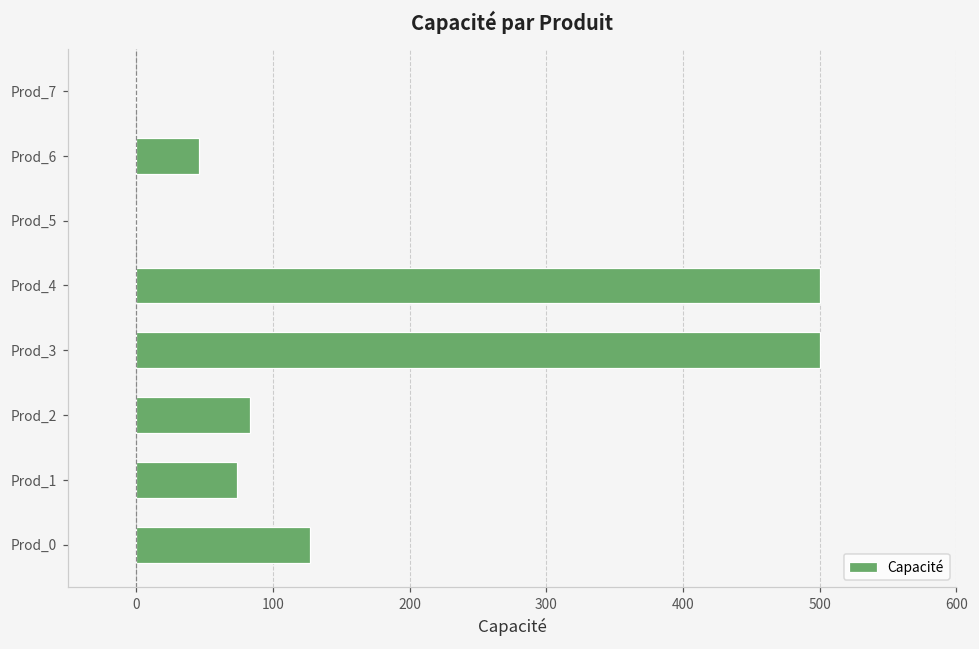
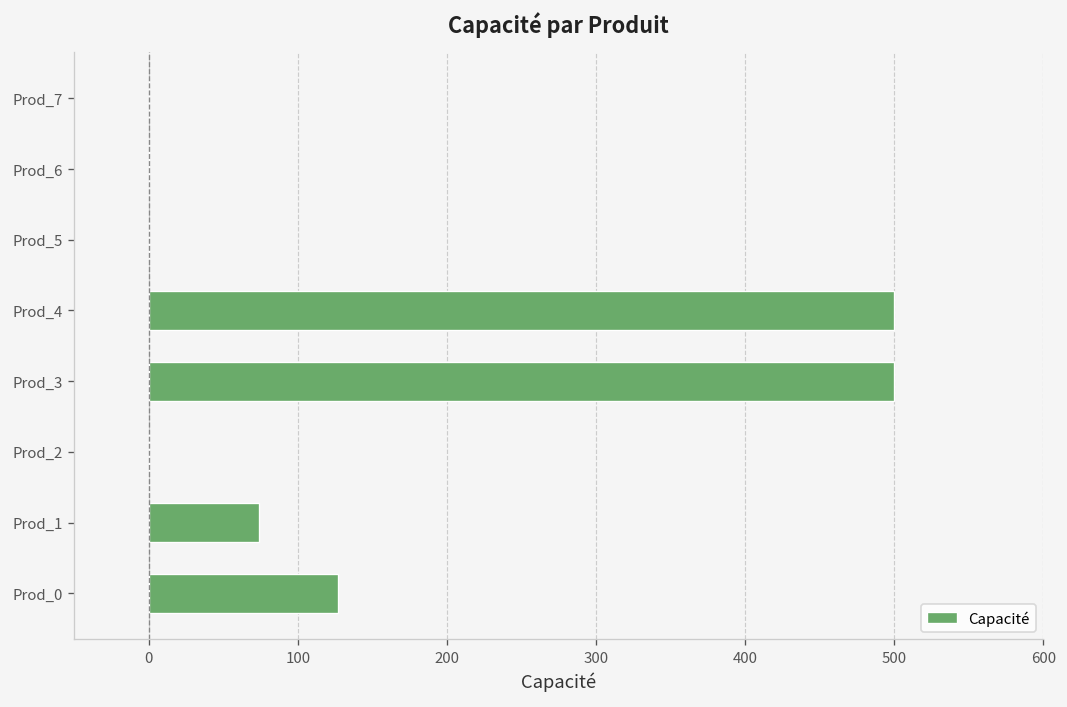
  {
    "Prod_7": 0,
-   "Prod_6": 46,
+   "Prod_6": 0,
    "Prod_5": 0,
    "Prod_4": 500,
    "Prod_3": 500,
-   "Prod_2": 83,
+   "Prod_2": 0,
    "Prod_1": 74,
    "Prod_0": 127
  }
